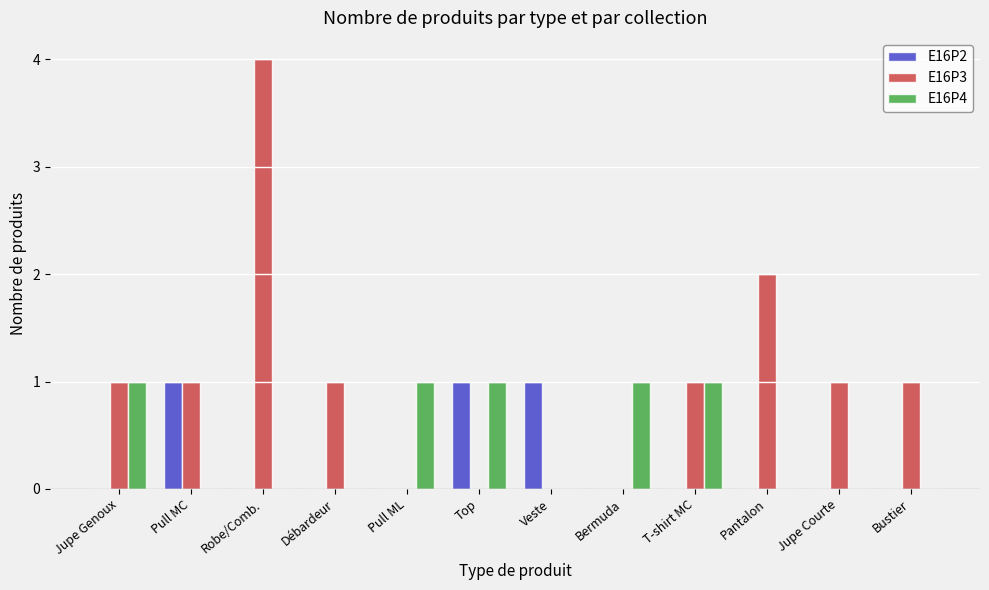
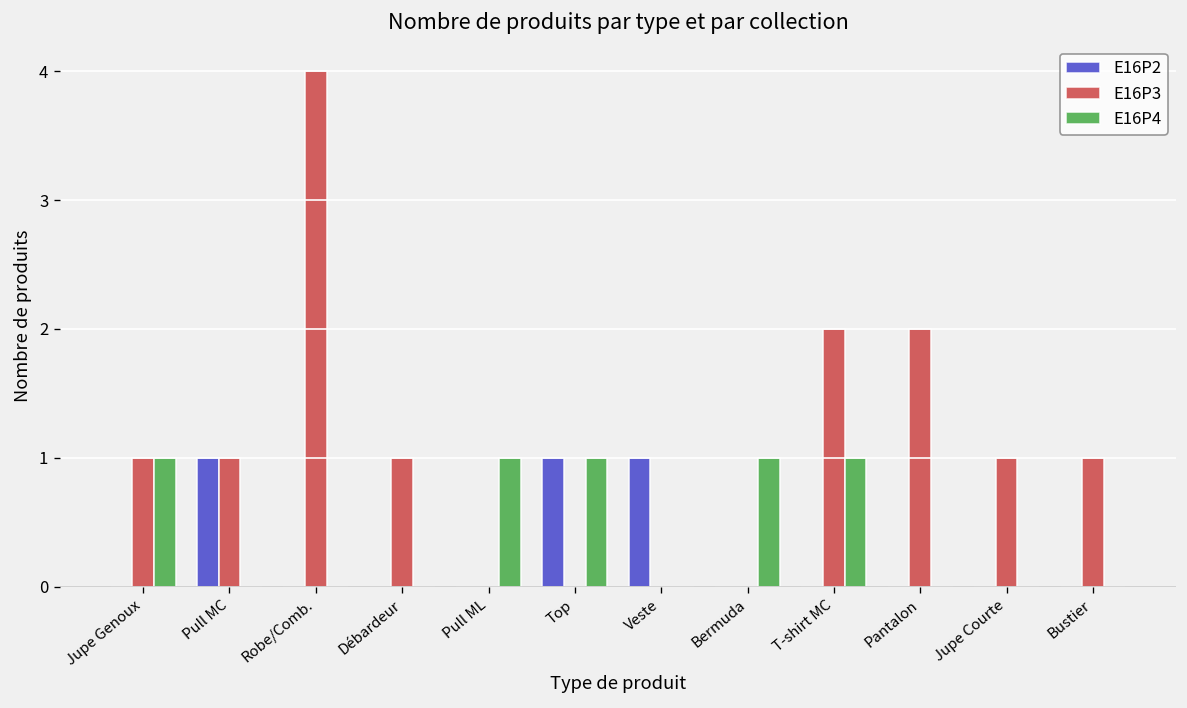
  {
    "E16P2": {
      "Jupe Genoux": 0,
      "Pull MC": 1,
      "Robe/Comb.": 0,
      "Débardeur": 0,
      "Pull ML": 0,
      "Top": 1,
      "Veste": 1,
      "Bermuda": 0,
      "T-shirt MC": 0,
      "Pantalon": 0,
      "Jupe Courte": 0,
      "Bustier": 0
    },
    "E16P3": {
      "Jupe Genoux": 1,
      "Pull MC": 1,
      "Robe/Comb.": 4,
      "Débardeur": 1,
      "Pull ML": 0,
      "Top": 0,
      "Veste": 0,
      "Bermuda": 0,
-     "T-shirt MC": 1,
+     "T-shirt MC": 2,
      "Pantalon": 2,
      "Jupe Courte": 1,
      "Bustier": 1
    },
    "E16P4": {
      "Jupe Genoux": 1,
      "Pull MC": 0,
      "Robe/Comb.": 0,
      "Débardeur": 0,
      "Pull ML": 1,
      "Top": 1,
      "Veste": 0,
      "Bermuda": 1,
      "T-shirt MC": 1,
      "Pantalon": 0,
      "Jupe Courte": 0,
      "Bustier": 0
    }
  }
